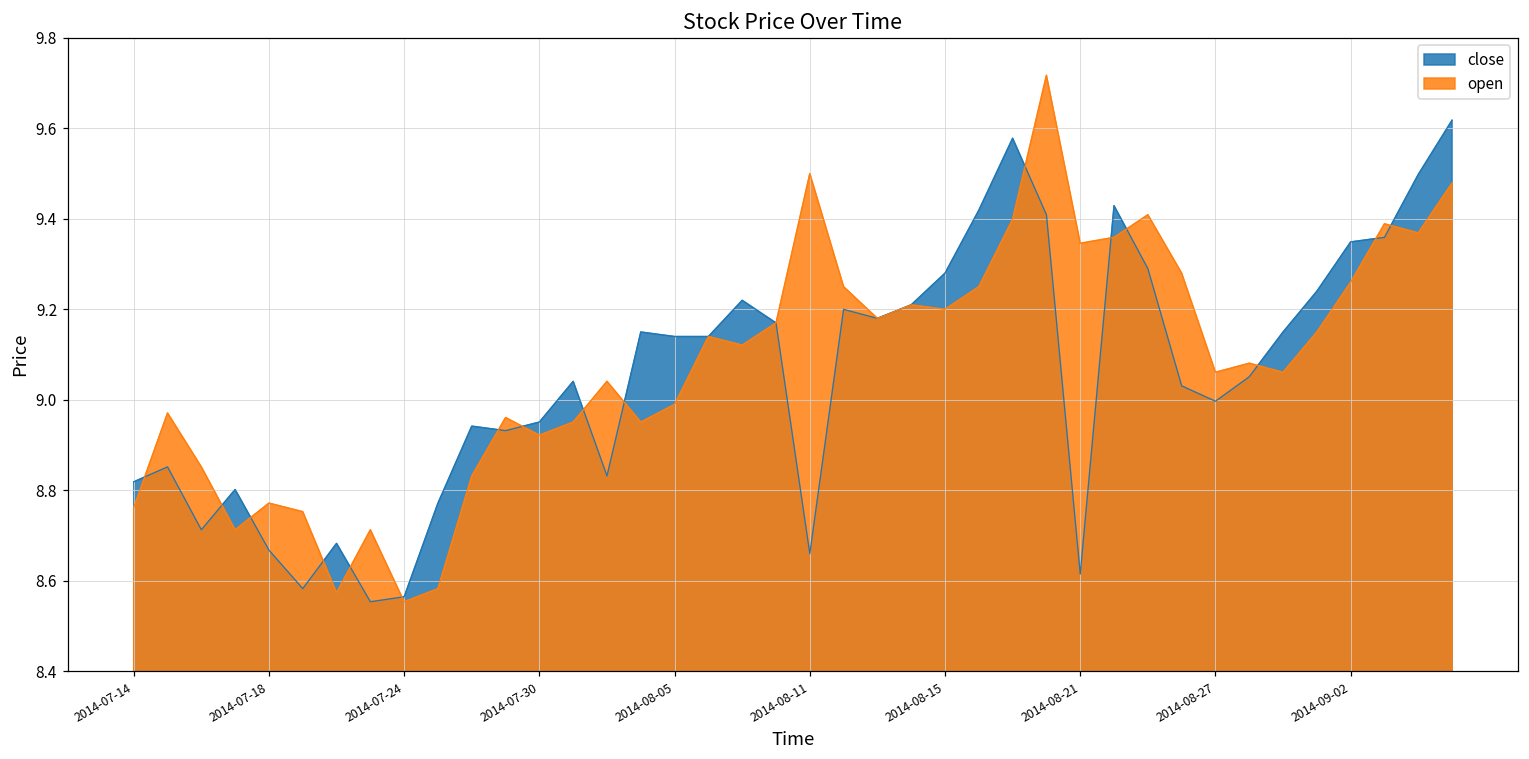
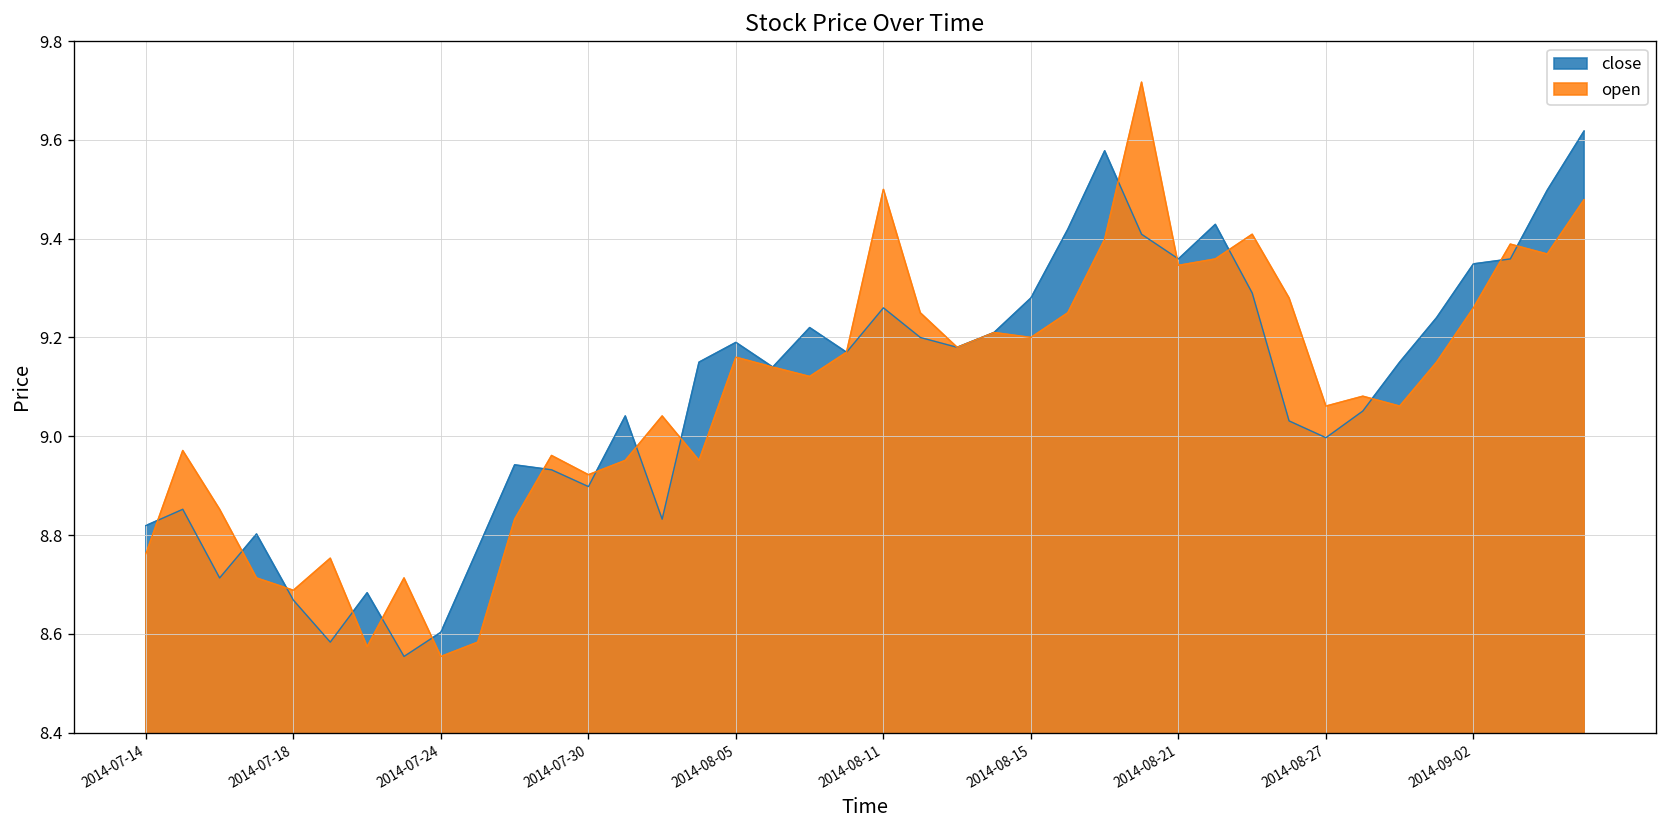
  {
    "close": {
      "2014-07-14": 8.82,
      "2014-07-18": 8.67,
-     "2014-07-24": 8.57,
-     "2014-07-30": 8.95,
-     "2014-08-05": 9.14,
-     "2014-08-11": 8.66,
+     "2014-07-24": 8.60,
+     "2014-07-30": 8.90,
+     "2014-08-05": 9.19,
+     "2014-08-11": 9.26,
      "2014-08-15": 9.28,
-     "2014-08-21": 8.62,
+     "2014-08-21": 9.36,
      "2014-08-27": 9.00,
      "2014-09-02": 9.35
    },
    "open": {
      "2014-07-14": 8.76,
-     "2014-07-18": 8.77,
+     "2014-07-18": 8.69,
      "2014-07-24": 8.55,
      "2014-07-30": 8.92,
-     "2014-08-05": 8.99,
+     "2014-08-05": 9.16,
      "2014-08-11": 9.50,
      "2014-08-15": 9.20,
      "2014-08-21": 9.35,
      "2014-08-27": 9.06,
      "2014-09-02": 9.26
    }
  }
